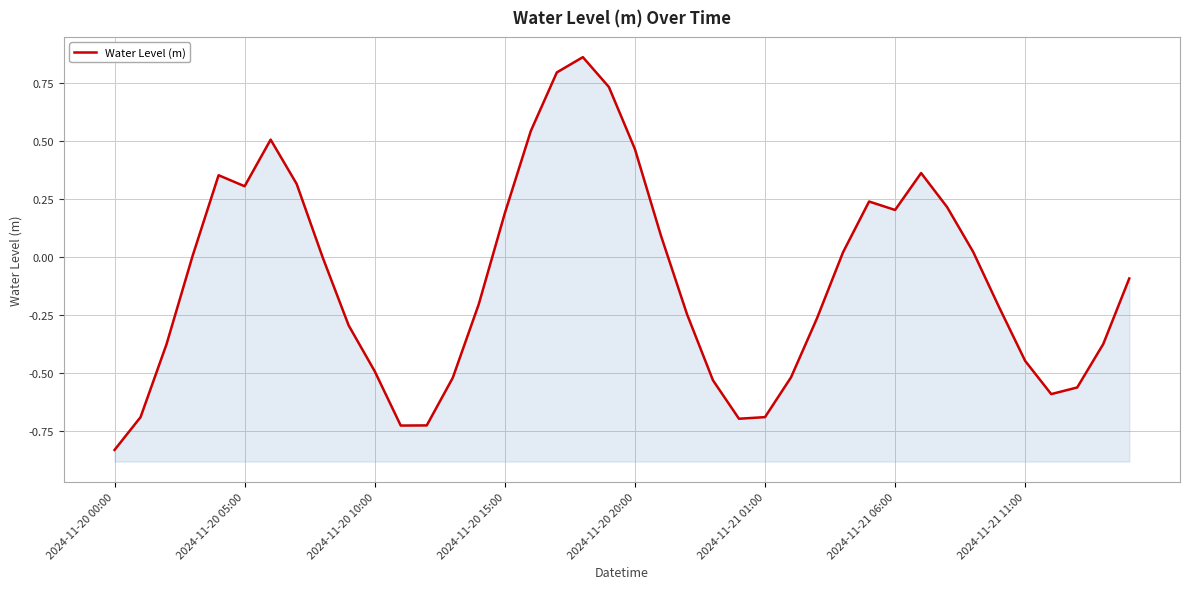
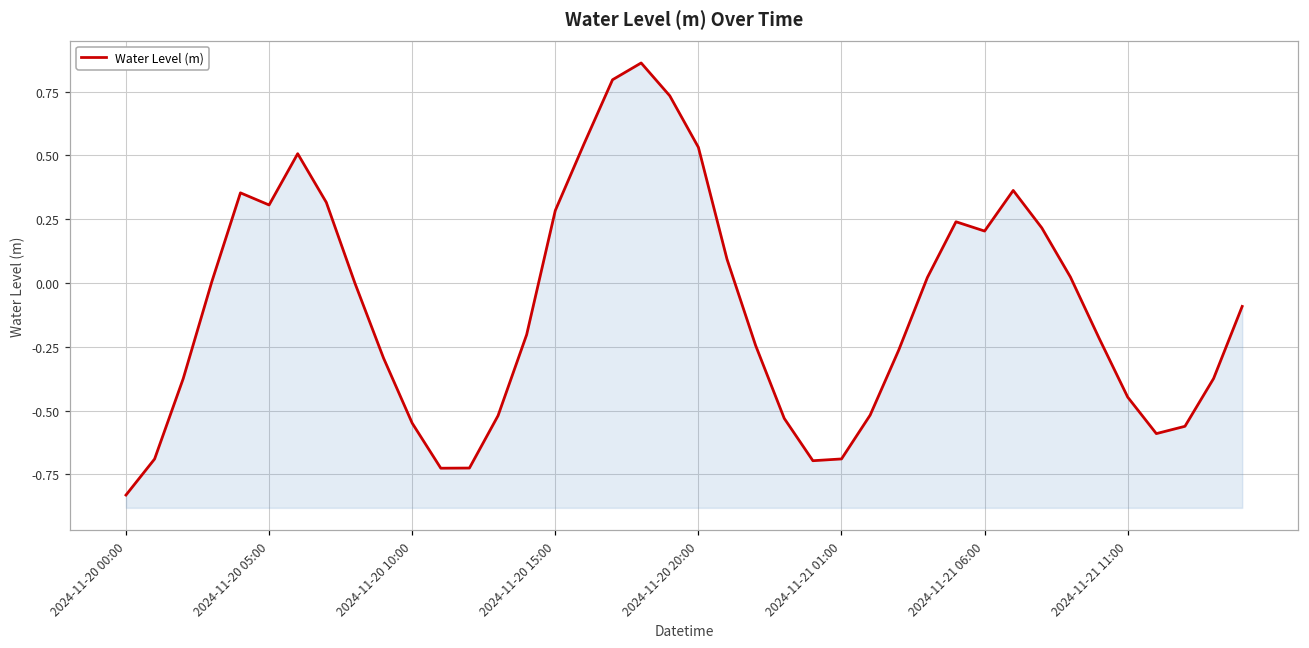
  {
    "2024-11-20 00:00": -0.83,
    "2024-11-20 05:00": 0.31,
-   "2024-11-20 10:00": -0.49,
-   "2024-11-20 15:00": 0.19,
-   "2024-11-20 20:00": 0.47,
+   "2024-11-20 10:00": -0.55,
+   "2024-11-20 15:00": 0.28,
+   "2024-11-20 20:00": 0.53,
    "2024-11-21 01:00": -0.69,
    "2024-11-21 06:00": 0.20,
    "2024-11-21 11:00": -0.45
  }
